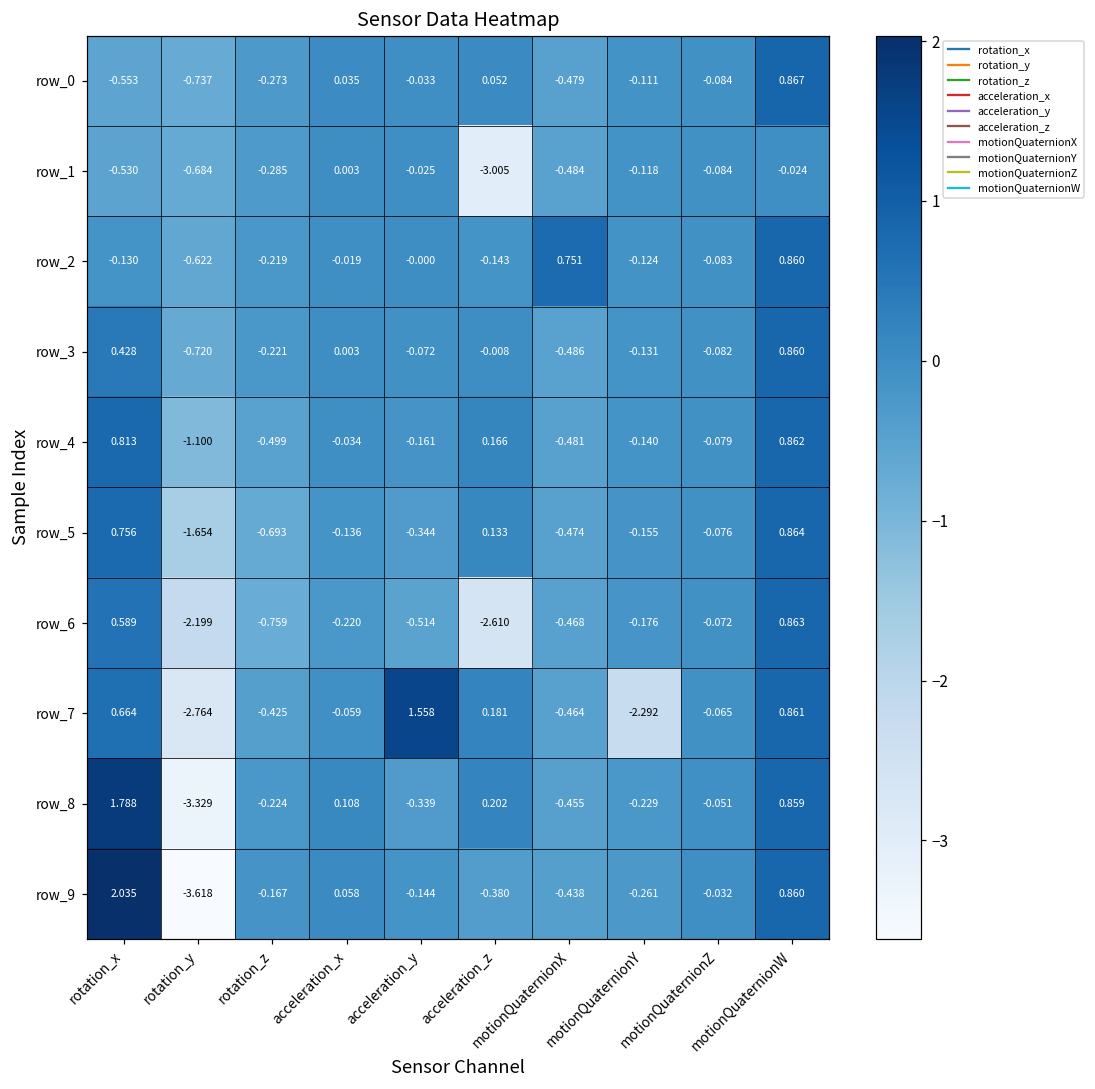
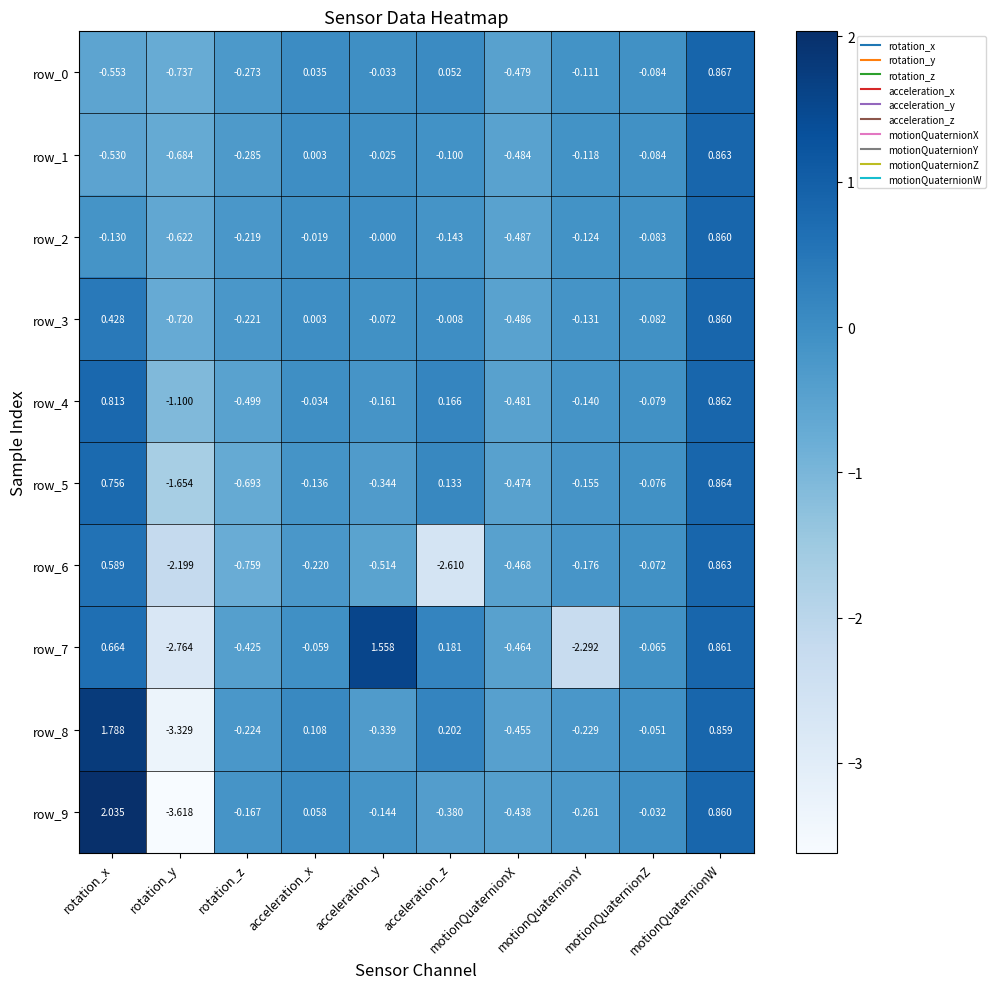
  {
    "row_0": {
      "rotation_x": -0.553,
      "rotation_y": -0.737,
      "rotation_z": -0.273,
      "acceleration_x": 0.035,
      "acceleration_y": -0.033,
      "acceleration_z": 0.052,
      "motionQuaternionX": -0.479,
      "motionQuaternionY": -0.111,
      "motionQuaternionZ": -0.084,
      "motionQuaternionW": 0.867
    },
    "row_1": {
      "rotation_x": -0.530,
      "rotation_y": -0.684,
      "rotation_z": -0.285,
      "acceleration_x": 0.003,
      "acceleration_y": -0.025,
-     "acceleration_z": -3.005,
+     "acceleration_z": -0.100,
      "motionQuaternionX": -0.484,
      "motionQuaternionY": -0.118,
      "motionQuaternionZ": -0.084,
-     "motionQuaternionW": -0.024
+     "motionQuaternionW": 0.863
    },
    "row_2": {
      "rotation_x": -0.130,
      "rotation_y": -0.622,
      "rotation_z": -0.219,
      "acceleration_x": -0.019,
      "acceleration_y": -0.000,
      "acceleration_z": -0.143,
-     "motionQuaternionX": 0.751,
+     "motionQuaternionX": -0.487,
      "motionQuaternionY": -0.124,
      "motionQuaternionZ": -0.083,
      "motionQuaternionW": 0.860
    },
    "row_3": {
      "rotation_x": 0.428,
      "rotation_y": -0.720,
      "rotation_z": -0.221,
      "acceleration_x": 0.003,
      "acceleration_y": -0.072,
      "acceleration_z": -0.008,
      "motionQuaternionX": -0.486,
      "motionQuaternionY": -0.131,
      "motionQuaternionZ": -0.082,
      "motionQuaternionW": 0.860
    },
    "row_4": {
      "rotation_x": 0.813,
      "rotation_y": -1.100,
      "rotation_z": -0.499,
      "acceleration_x": -0.034,
      "acceleration_y": -0.161,
      "acceleration_z": 0.166,
      "motionQuaternionX": -0.481,
      "motionQuaternionY": -0.140,
      "motionQuaternionZ": -0.079,
      "motionQuaternionW": 0.862
    },
    "row_5": {
      "rotation_x": 0.756,
      "rotation_y": -1.654,
      "rotation_z": -0.693,
      "acceleration_x": -0.136,
      "acceleration_y": -0.344,
      "acceleration_z": 0.133,
      "motionQuaternionX": -0.474,
      "motionQuaternionY": -0.155,
      "motionQuaternionZ": -0.076,
      "motionQuaternionW": 0.864
    },
    "row_6": {
      "rotation_x": 0.589,
      "rotation_y": -2.199,
      "rotation_z": -0.759,
      "acceleration_x": -0.220,
      "acceleration_y": -0.514,
      "acceleration_z": -2.610,
      "motionQuaternionX": -0.468,
      "motionQuaternionY": -0.176,
      "motionQuaternionZ": -0.072,
      "motionQuaternionW": 0.863
    },
    "row_7": {
      "rotation_x": 0.664,
      "rotation_y": -2.764,
      "rotation_z": -0.425,
      "acceleration_x": -0.059,
      "acceleration_y": 1.558,
      "acceleration_z": 0.181,
      "motionQuaternionX": -0.464,
      "motionQuaternionY": -2.292,
      "motionQuaternionZ": -0.065,
      "motionQuaternionW": 0.861
    },
    "row_8": {
      "rotation_x": 1.788,
      "rotation_y": -3.329,
      "rotation_z": -0.224,
      "acceleration_x": 0.108,
      "acceleration_y": -0.339,
      "acceleration_z": 0.202,
      "motionQuaternionX": -0.455,
      "motionQuaternionY": -0.229,
      "motionQuaternionZ": -0.051,
      "motionQuaternionW": 0.859
    },
    "row_9": {
      "rotation_x": 2.035,
      "rotation_y": -3.618,
      "rotation_z": -0.167,
      "acceleration_x": 0.058,
      "acceleration_y": -0.144,
      "acceleration_z": -0.380,
      "motionQuaternionX": -0.438,
      "motionQuaternionY": -0.261,
      "motionQuaternionZ": -0.032,
      "motionQuaternionW": 0.860
    }
  }
